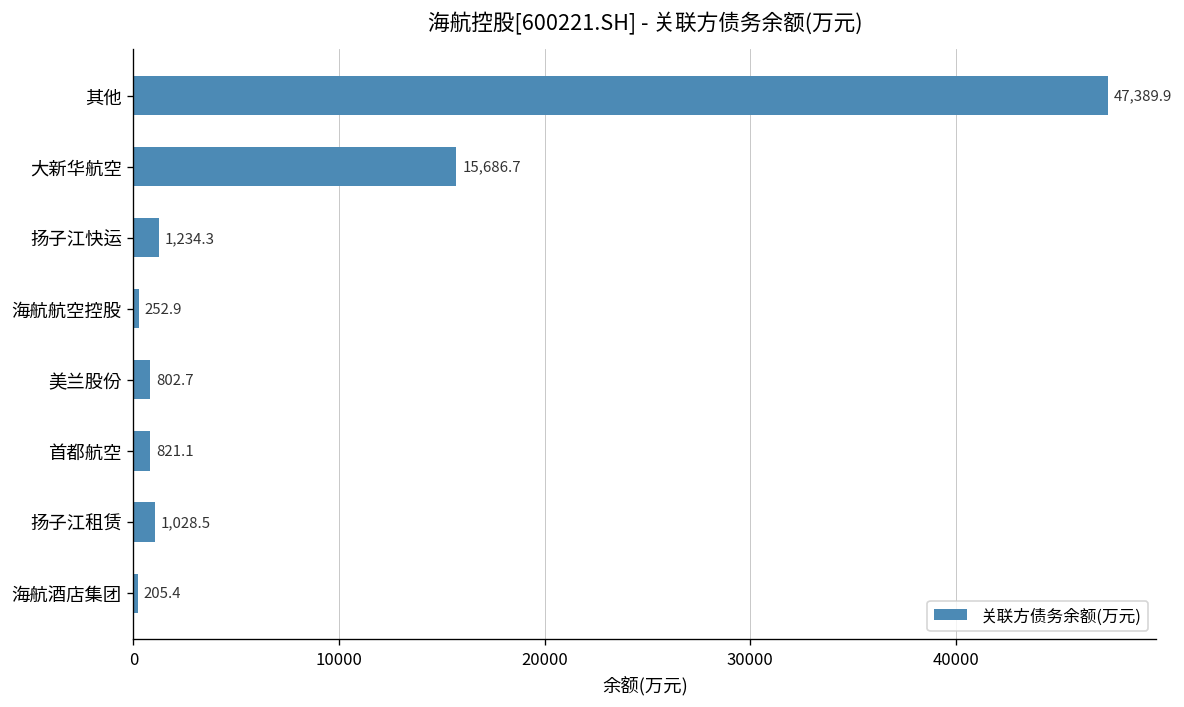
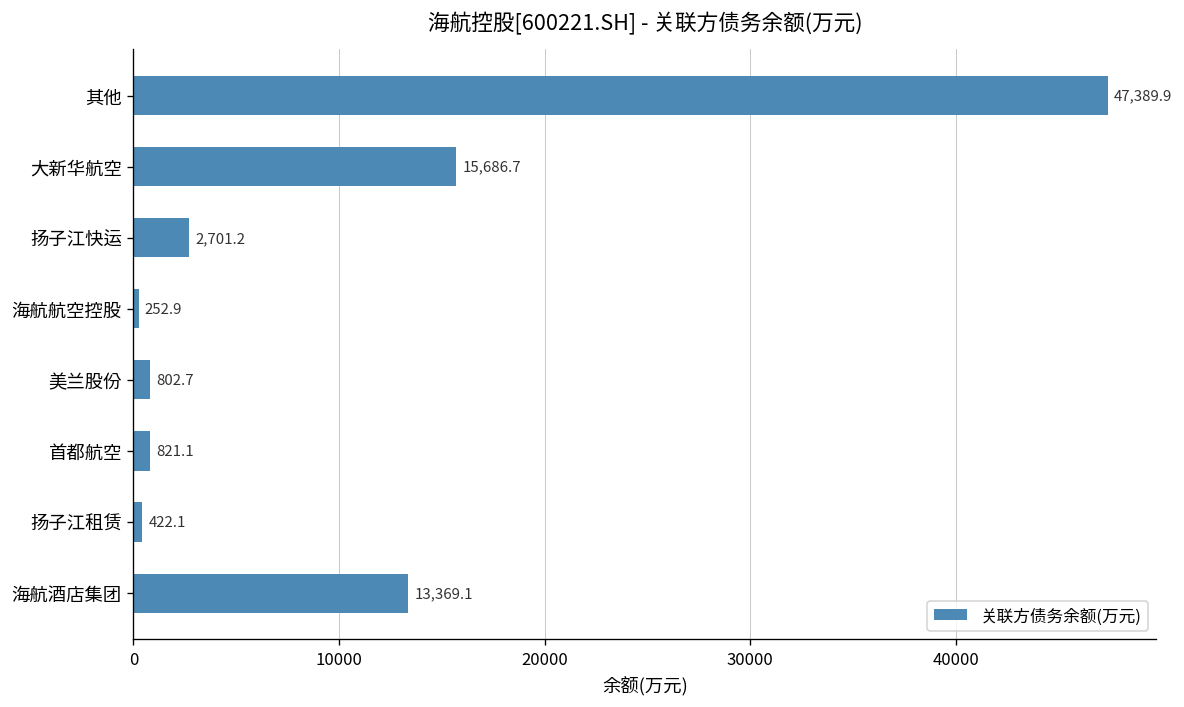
  {
    "其他": "47,389.9",
    "大新华航空": "15,686.7",
-   "扬子江快运": "1,234.3",
+   "扬子江快运": "2,701.2",
    "海航航空控股": "252.9",
    "美兰股份": "802.7",
    "首都航空": "821.1",
-   "扬子江租赁": "1,028.5",
-   "海航酒店集团": "205.4"
+   "扬子江租赁": "422.1",
+   "海航酒店集团": "13,369.1"
  }
